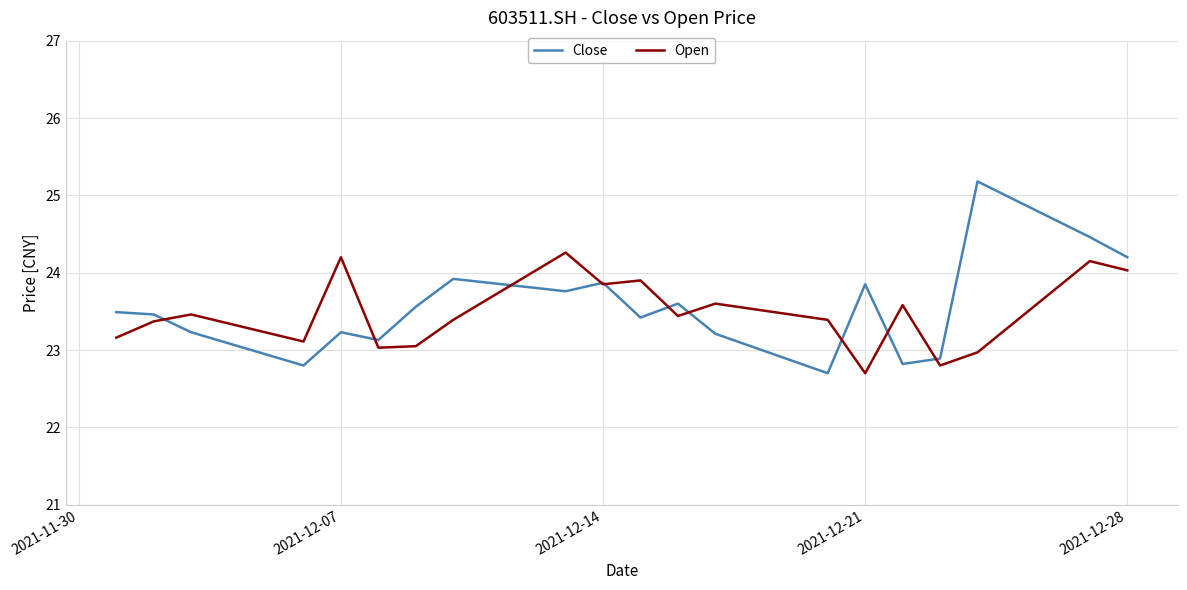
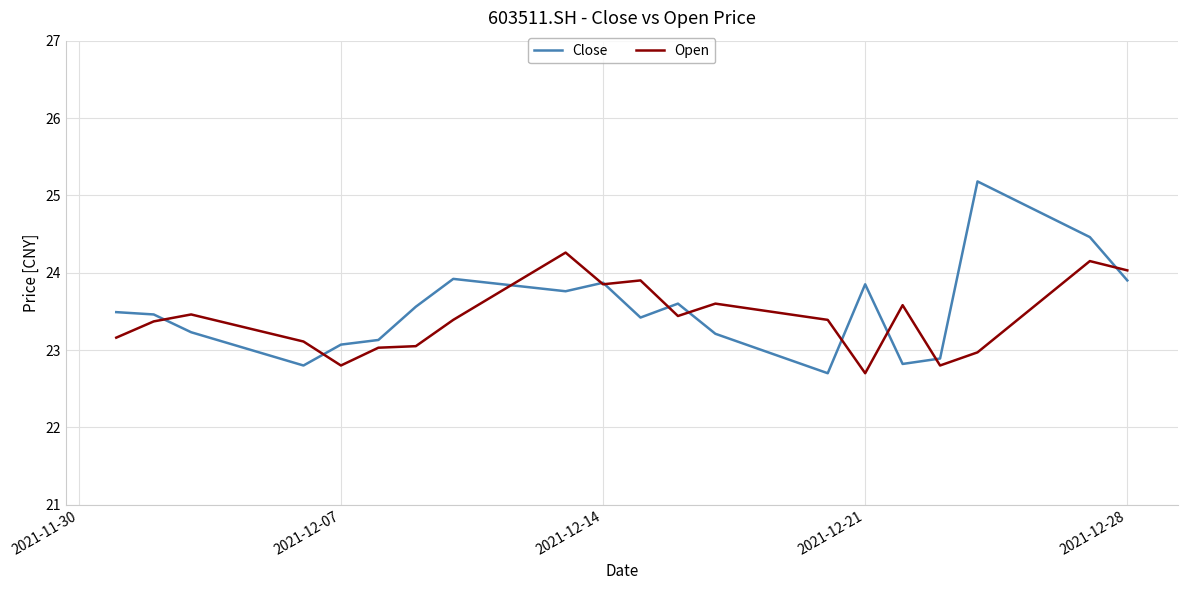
  {
    "Close": {
-     "2021-12-07": 23.2,
+     "2021-12-07": 23.1,
      "2021-12-21": 23.9,
-     "2021-12-28": 24.2
+     "2021-12-28": 23.9
    },
    "Open": {
-     "2021-12-07": 24.2,
+     "2021-12-07": 22.8,
      "2021-12-21": 22.7,
      "2021-12-28": 24.0
    }
  }
